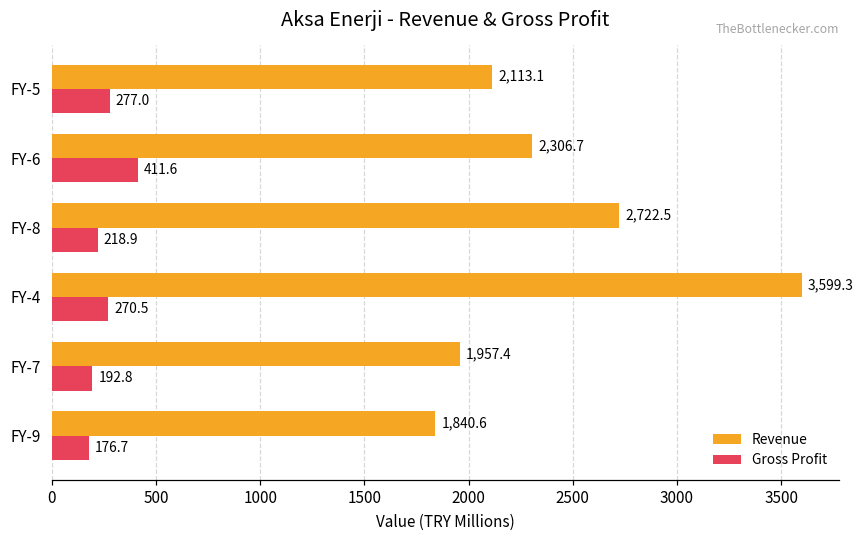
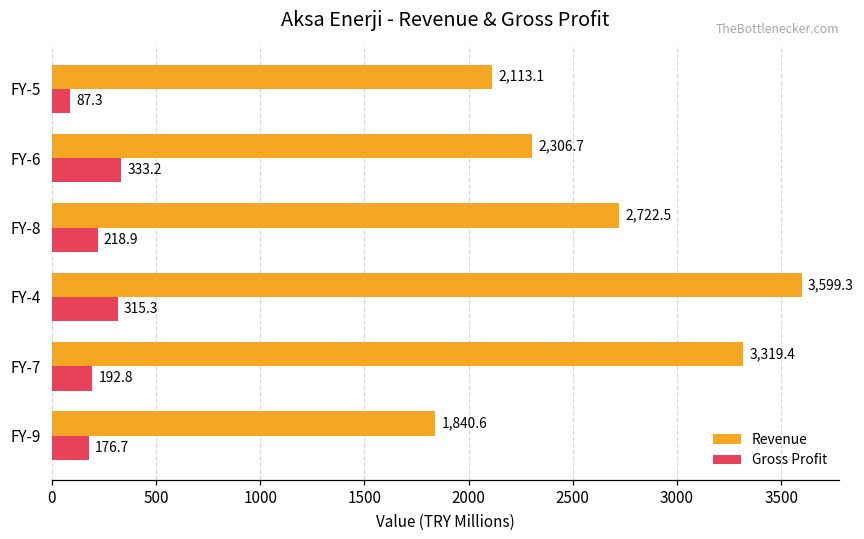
  {
    "Revenue": {
      "FY-5": "2,113.1",
      "FY-6": "2,306.7",
      "FY-8": "2,722.5",
      "FY-4": "3,599.3",
-     "FY-7": "1,957.4",
+     "FY-7": "3,319.4",
      "FY-9": "1,840.6"
    },
    "Gross Profit": {
-     "FY-5": "277.0",
-     "FY-6": "411.6",
+     "FY-5": "87.3",
+     "FY-6": "333.2",
      "FY-8": "218.9",
-     "FY-4": "270.5",
+     "FY-4": "315.3",
      "FY-7": "192.8",
      "FY-9": "176.7"
    }
  }
